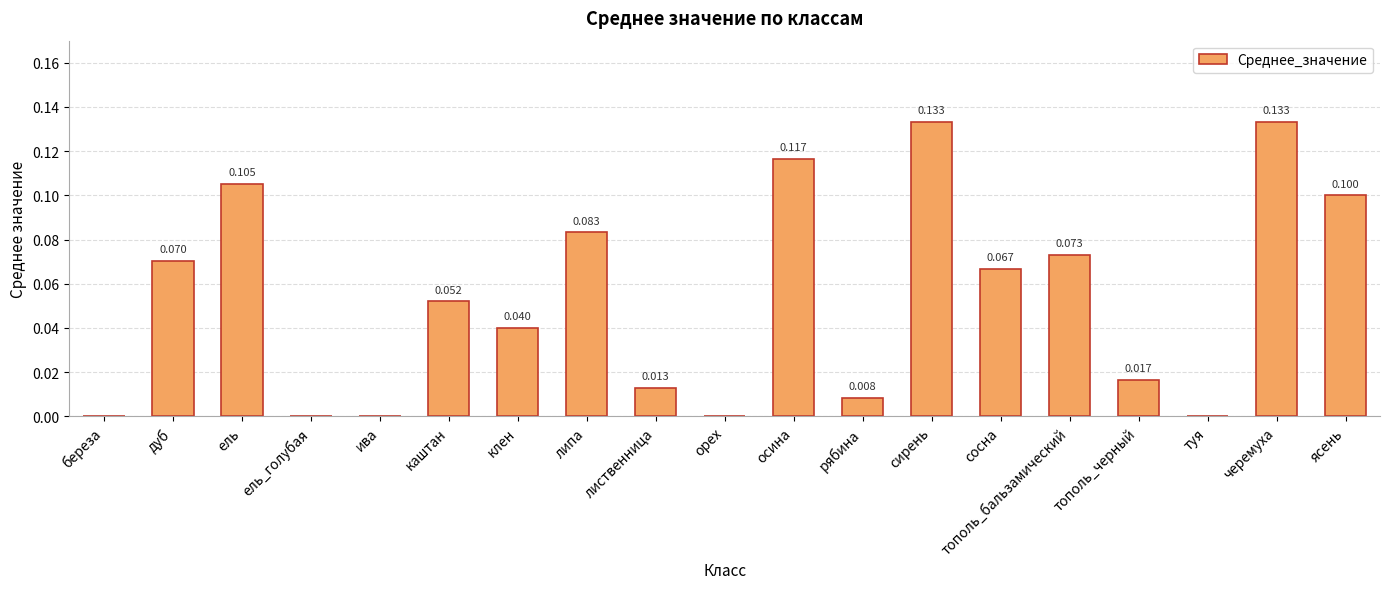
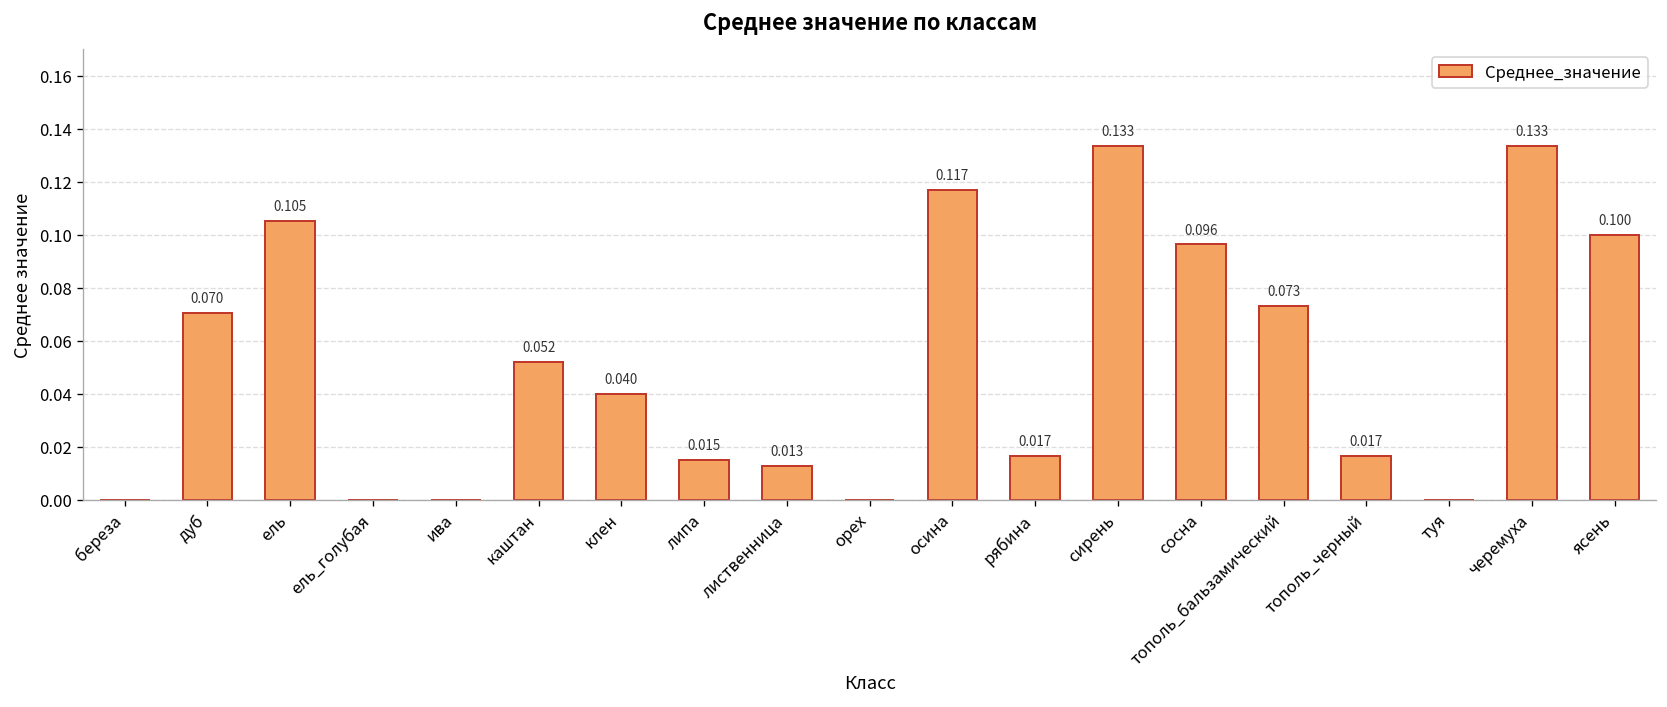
  {
    "дуб": 0.070,
    "ель": 0.105,
    "каштан": 0.052,
    "клен": 0.040,
-   "липа": 0.083,
+   "липа": 0.015,
    "лиственница": 0.013,
    "осина": 0.117,
-   "рябина": 0.008,
+   "рябина": 0.017,
    "сирень": 0.133,
-   "сосна": 0.067,
+   "сосна": 0.096,
    "тополь_бальзамический": 0.073,
    "тополь_черный": 0.017,
    "черемуха": 0.133,
    "ясень": 0.100
  }
